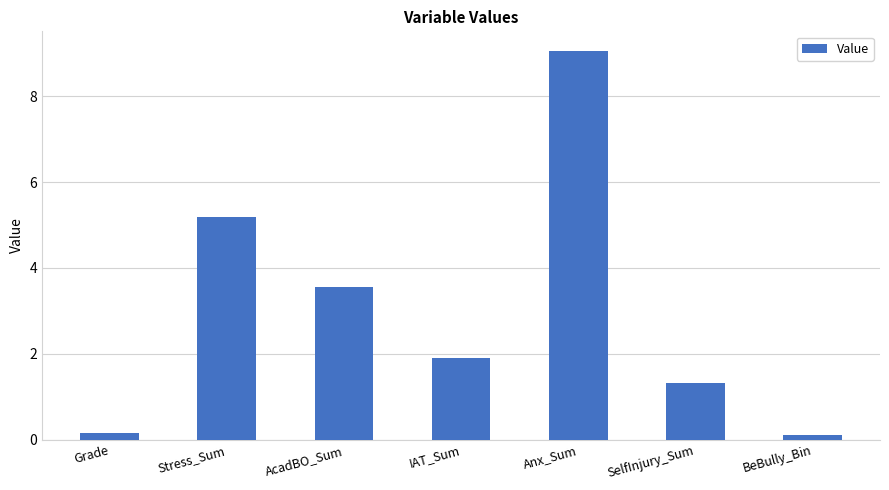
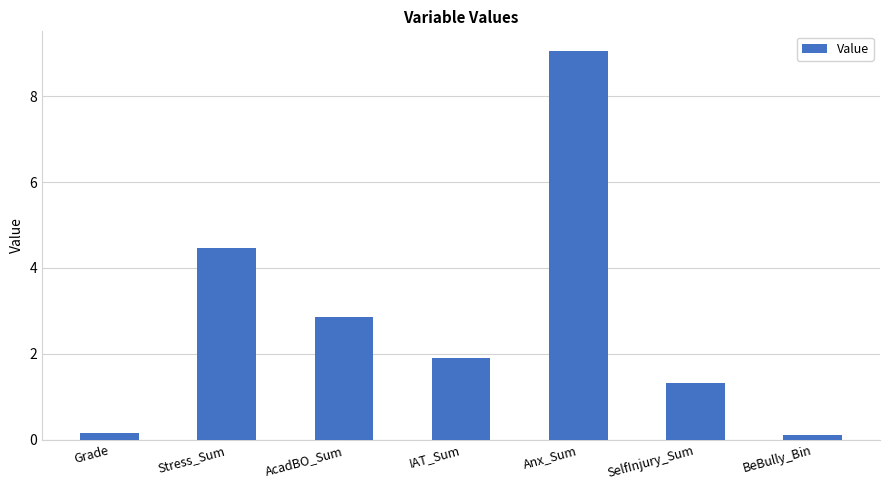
  {
    "Grade": 0.1,
-   "Stress_Sum": 5.2,
-   "AcadBO_Sum": 3.6,
+   "Stress_Sum": 4.5,
+   "AcadBO_Sum": 2.9,
    "IAT_Sum": 1.9,
    "Anx_Sum": 9.1,
    "SelfInjury_Sum": 1.3,
    "BeBully_Bin": 0.1
  }
